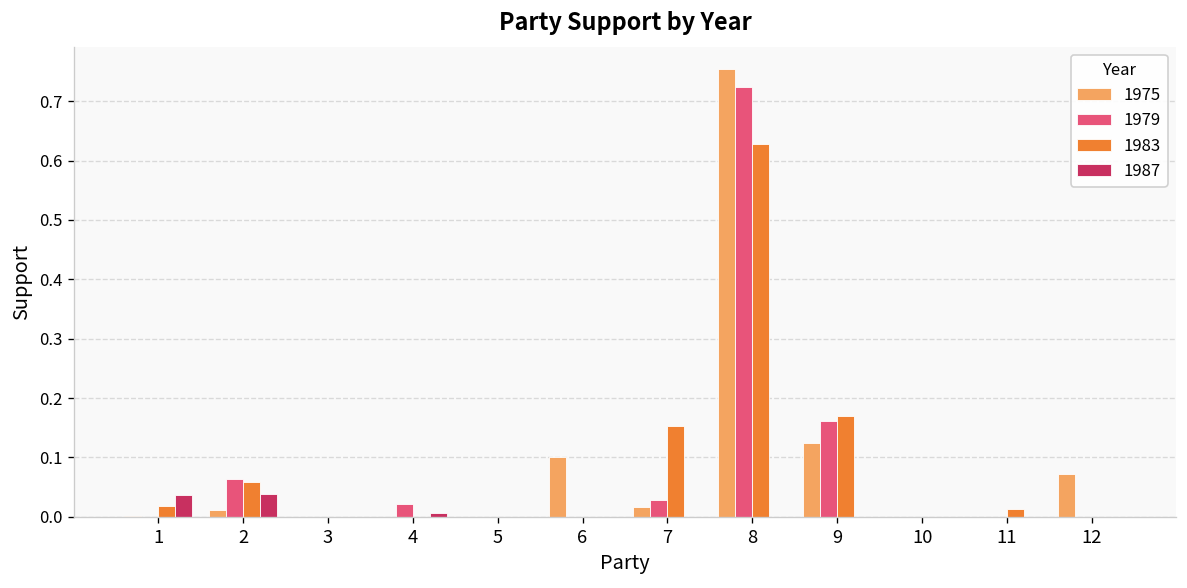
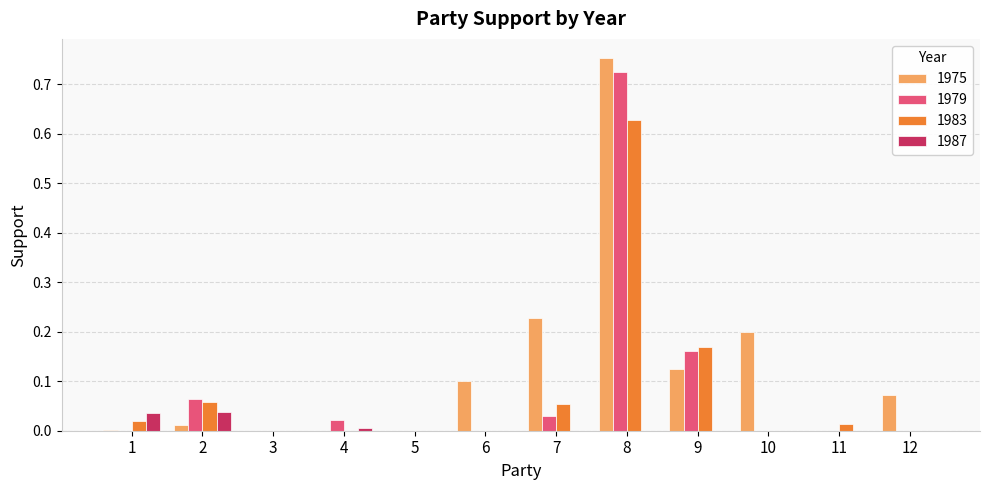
  {
    "1975": {
      "2": 0.01,
      "3": 0.00,
      "4": 0.00,
      "5": 0.00,
      "6": 0.10,
-     "7": 0.02,
+     "7": 0.23,
      "8": 0.75,
      "9": 0.12,
-     "10": 0.0,
+     "10": 0.2,
      "11": 0.00,
      "12": 0.07
    },
    "1983": {
      "1": 0.02,
      "2": 0.06,
      "3": 0.00,
      "4": 0.00,
      "5": 0.00,
      "6": 0.00,
-     "7": 0.15,
+     "7": 0.05,
      "8": 0.63,
      "9": 0.17,
      "10": 0.00,
      "11": 0.01,
      "12": 0.00
    }
  }
